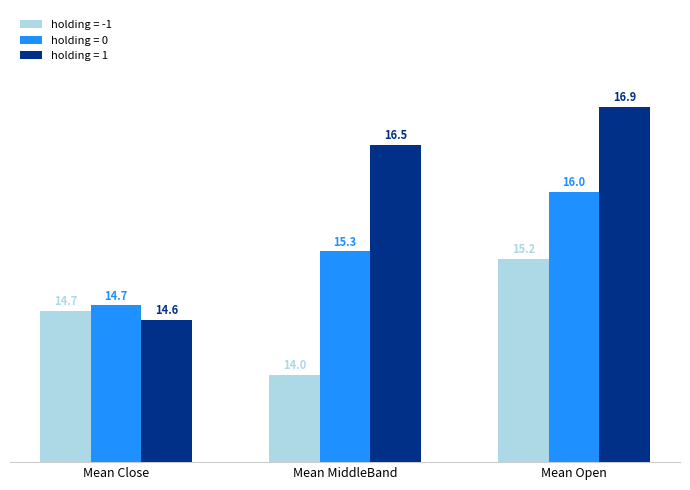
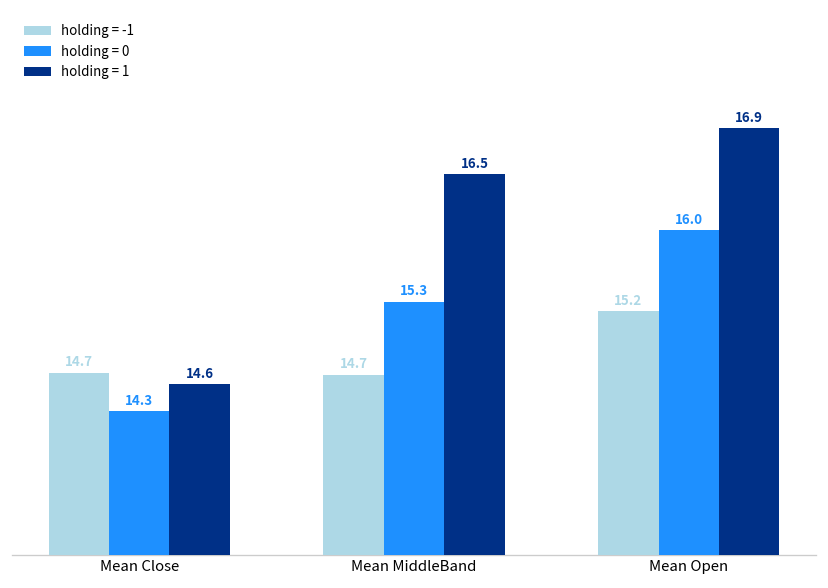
  {
    "holding = -1": {
      "Mean Close": 14.7,
-     "Mean MiddleBand": 14.0,
+     "Mean MiddleBand": 14.7,
      "Mean Open": 15.2
    },
    "holding = 0": {
-     "Mean Close": 14.7,
+     "Mean Close": 14.3,
      "Mean MiddleBand": 15.3,
      "Mean Open": 16.0
    },
    "holding = 1": {
      "Mean Close": 14.6,
      "Mean MiddleBand": 16.5,
      "Mean Open": 16.9
    }
  }
